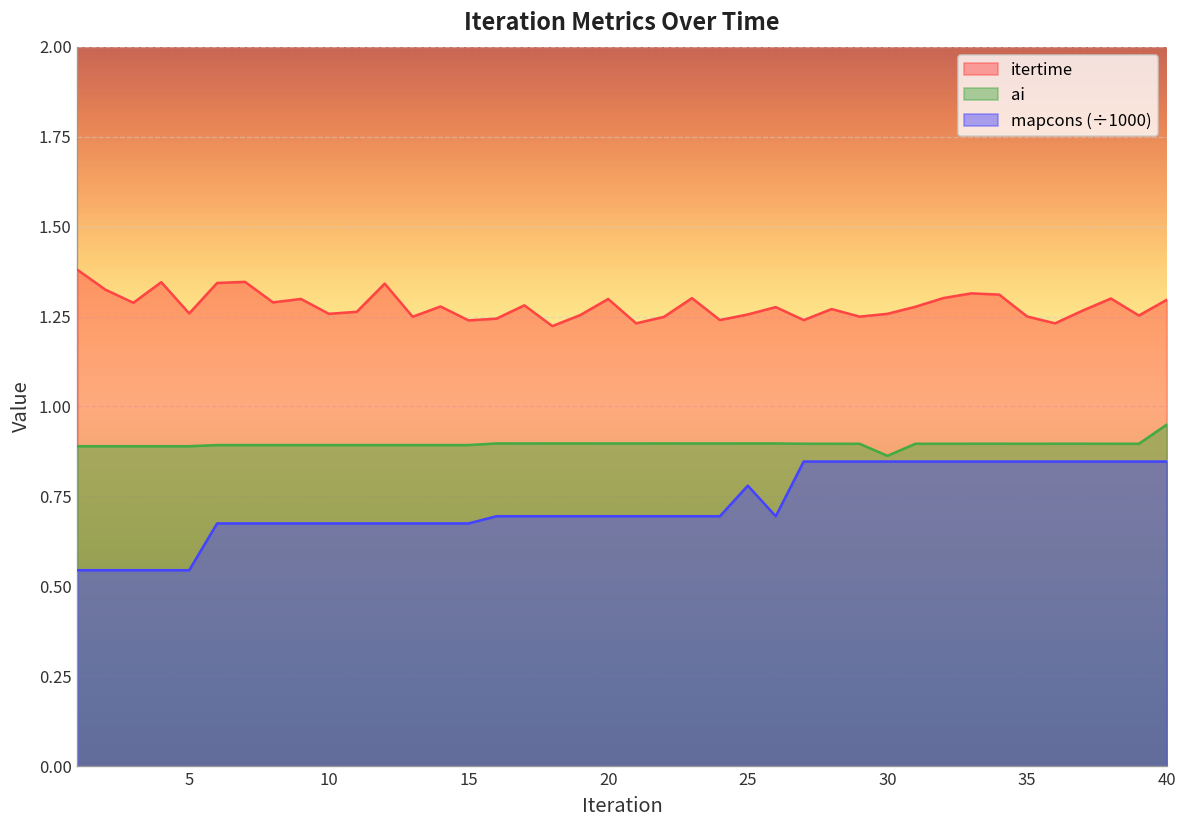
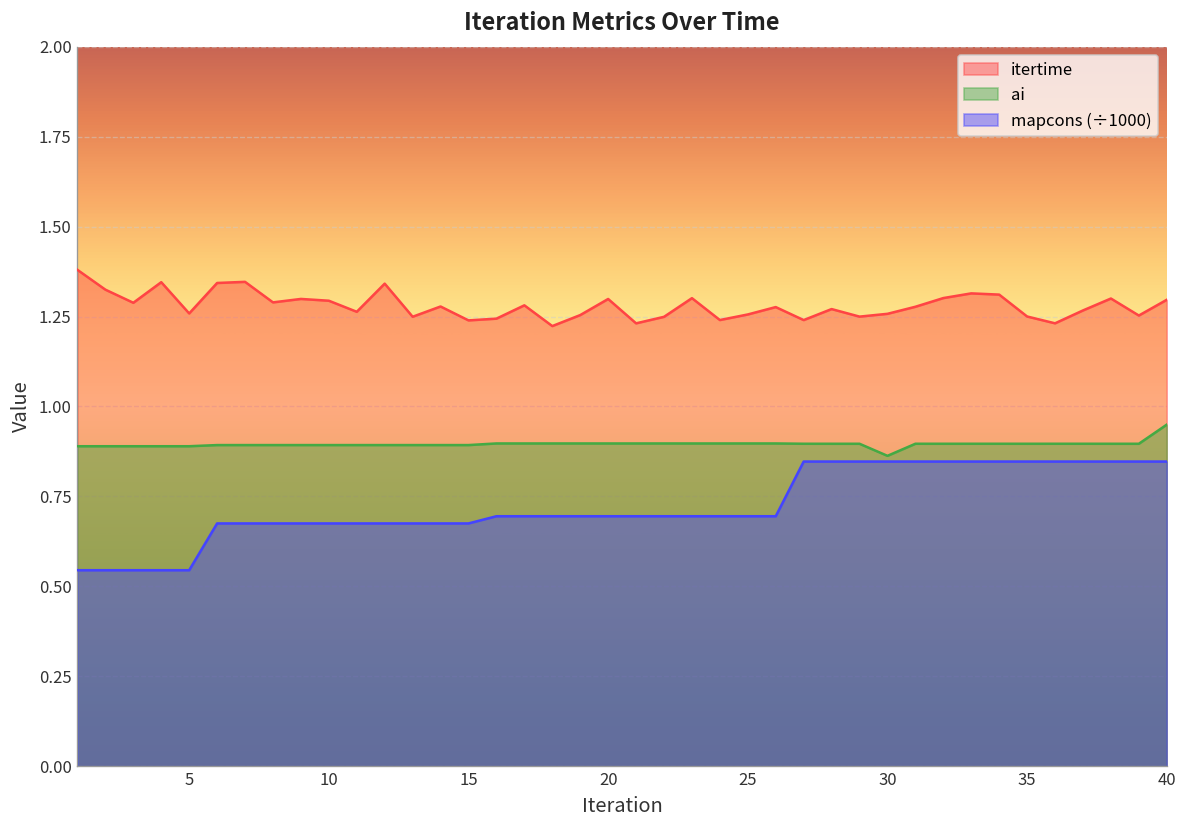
  {
    "itertime": {
      "5": 1.26,
-     "10": 1.26,
+     "10": 1.29,
      "15": 1.24,
      "20": 1.30,
      "25": 1.26,
      "30": 1.26,
      "35": 1.25,
      "40": 1.30
    },
    "ai": {
      "5": 0.89,
      "10": 0.89,
      "15": 0.89,
      "20": 0.90,
      "25": 0.90,
      "30": 0.86,
      "35": 0.90,
      "40": 0.95
    },
    "mapcons (÷1000)": {
      "5": 0.55,
      "10": 0.68,
      "15": 0.68,
      "20": 0.70,
-     "25": 0.78,
+     "25": 0.70,
      "30": 0.85,
      "35": 0.85,
      "40": 0.85
    }
  }
